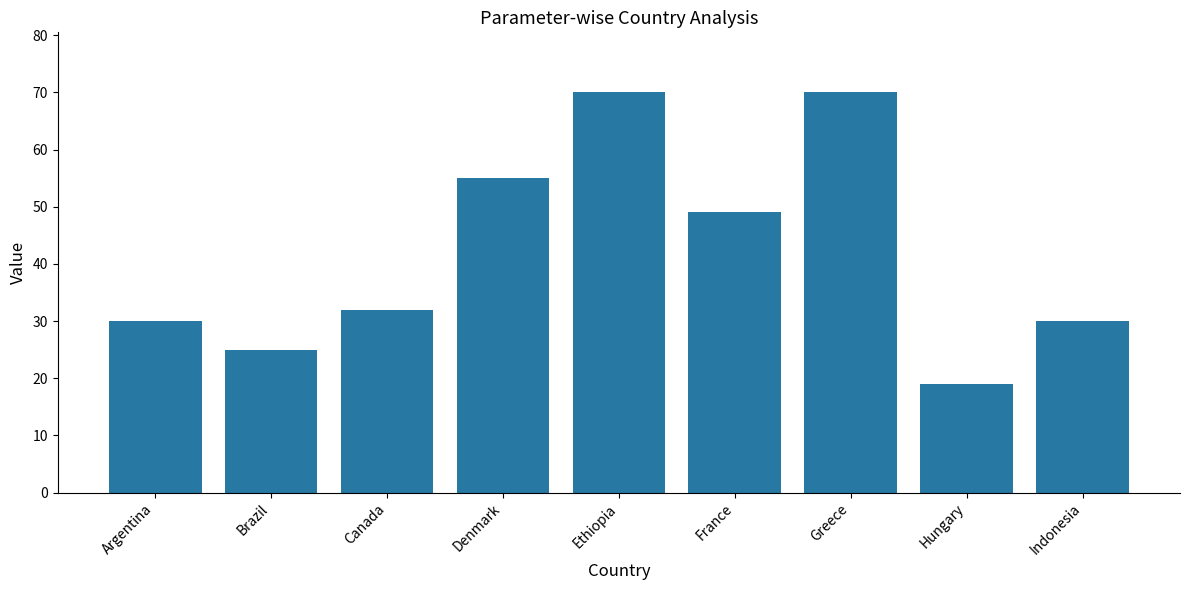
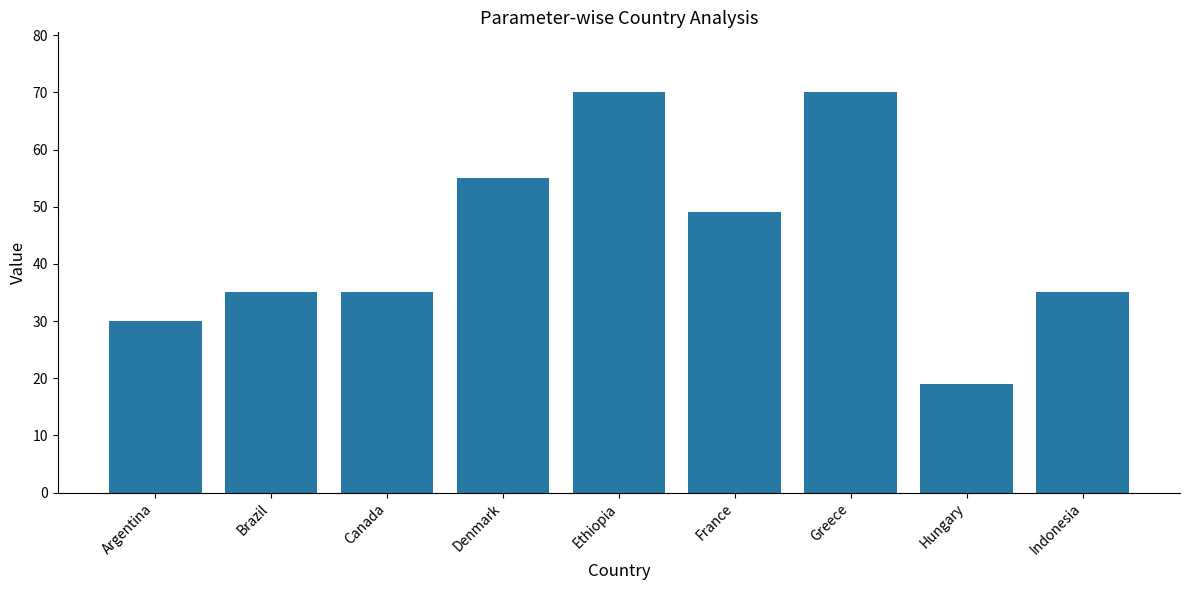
  {
    "Argentina": 30,
-   "Brazil": 25,
-   "Canada": 32,
+   "Brazil": 35,
+   "Canada": 35,
    "Denmark": 55,
    "Ethiopia": 70,
    "France": 49,
    "Greece": 70,
    "Hungary": 19,
-   "Indonesia": 30
+   "Indonesia": 35
  }
